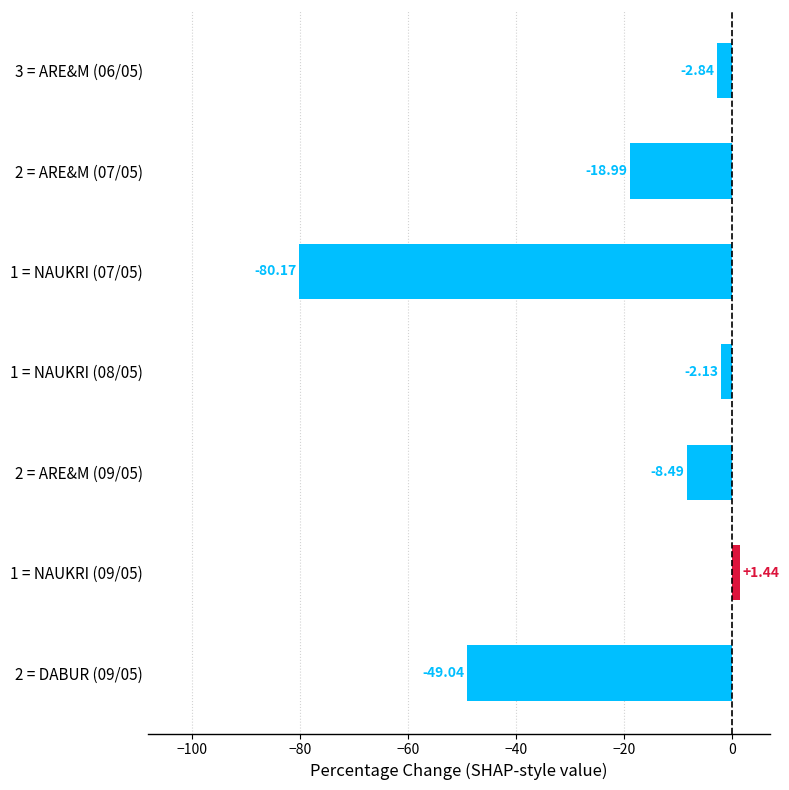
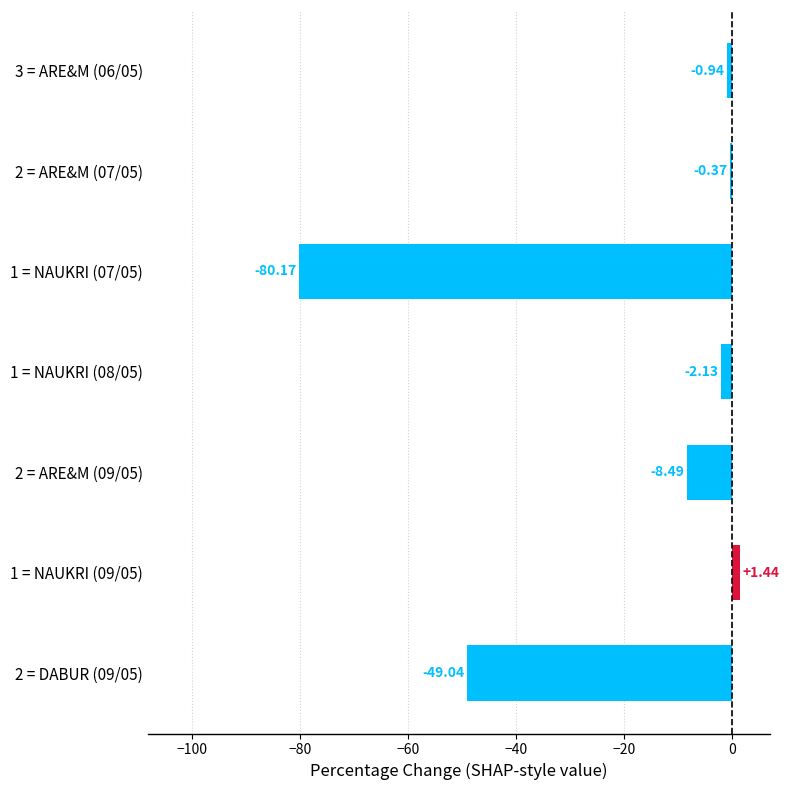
  {
-   "3 = ARE&M (06/05)": "-2.84",
-   "2 = ARE&M (07/05)": "-18.99",
+   "3 = ARE&M (06/05)": "-0.94",
+   "2 = ARE&M (07/05)": "-0.37",
    "1 = NAUKRI (07/05)": "-80.17",
    "1 = NAUKRI (08/05)": "-2.13",
    "2 = ARE&M (09/05)": "-8.49",
    "1 = NAUKRI (09/05)": "+1.44",
    "2 = DABUR (09/05)": "-49.04"
  }
